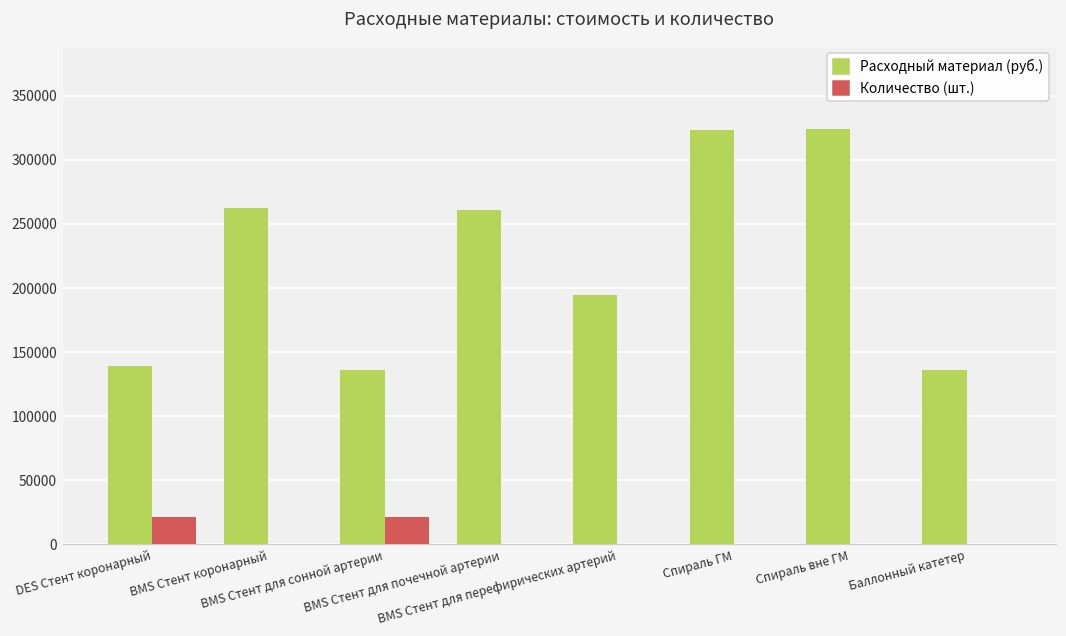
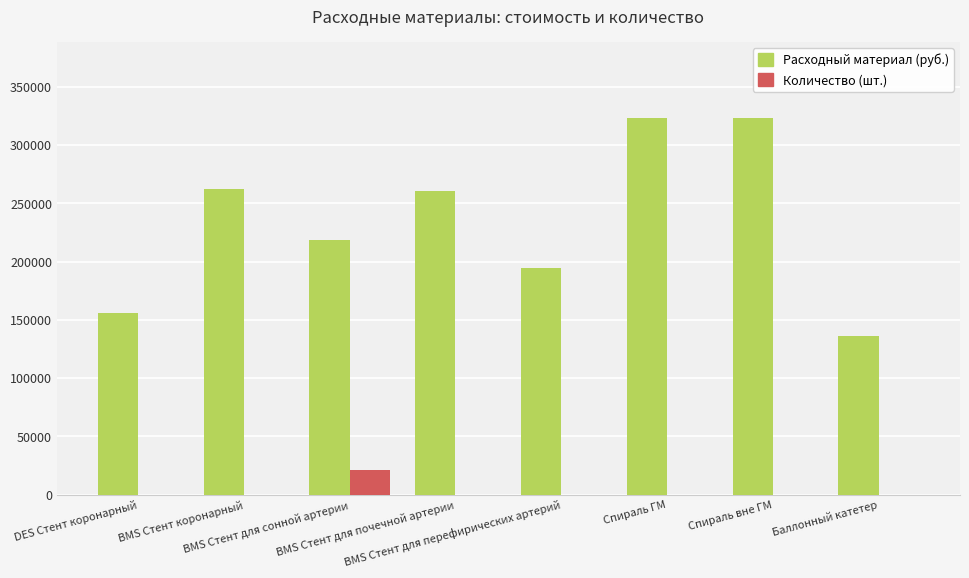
  {
    "Расходный материал (руб.)": {
-     "DES Стент коронарный": 139000,
+     "DES Стент коронарный": 156000,
      "BMS Стент коронарный": 262000,
-     "BMS Стент для сонной артерии": 136000,
+     "BMS Стент для сонной артерии": 218000,
      "BMS Стент для почечной артерии": 260000,
      "BMS Стент для перефирических артерий": 195000,
      "Спираль ГМ": 324000,
      "Спираль вне ГМ": 324000,
      "Баллонный катетер": 136000
    },
    "Количество (шт.)": {
-     "DES Стент коронарный": 21000,
+     "DES Стент коронарный": 0,
      "BMS Стент для сонной артерии": 21000,
      "BMS Стент для почечной артерии": 0,
      "BMS Стент для перефирических артерий": 0,
      "Спираль ГМ": 0,
      "Спираль вне ГМ": 0,
      "Баллонный катетер": 0
    }
  }
